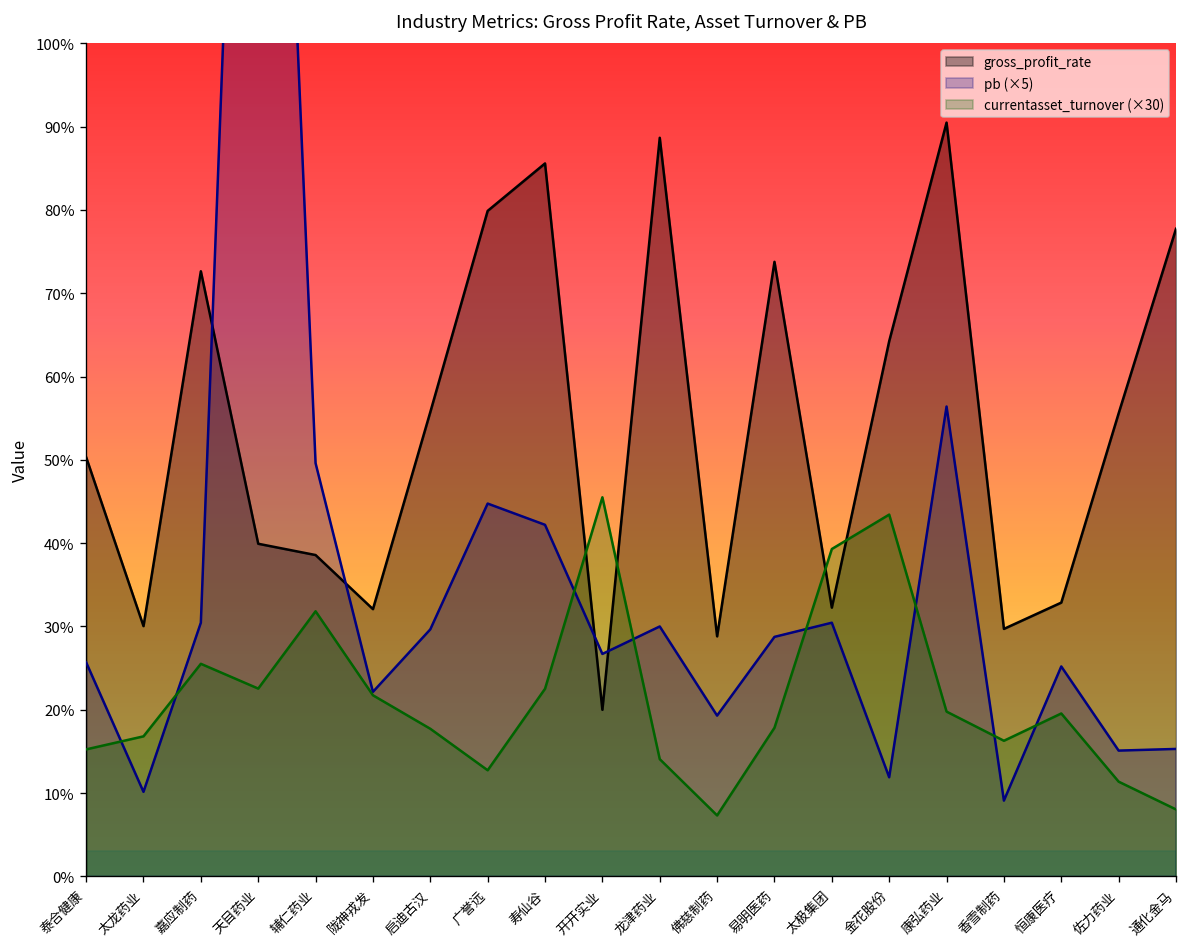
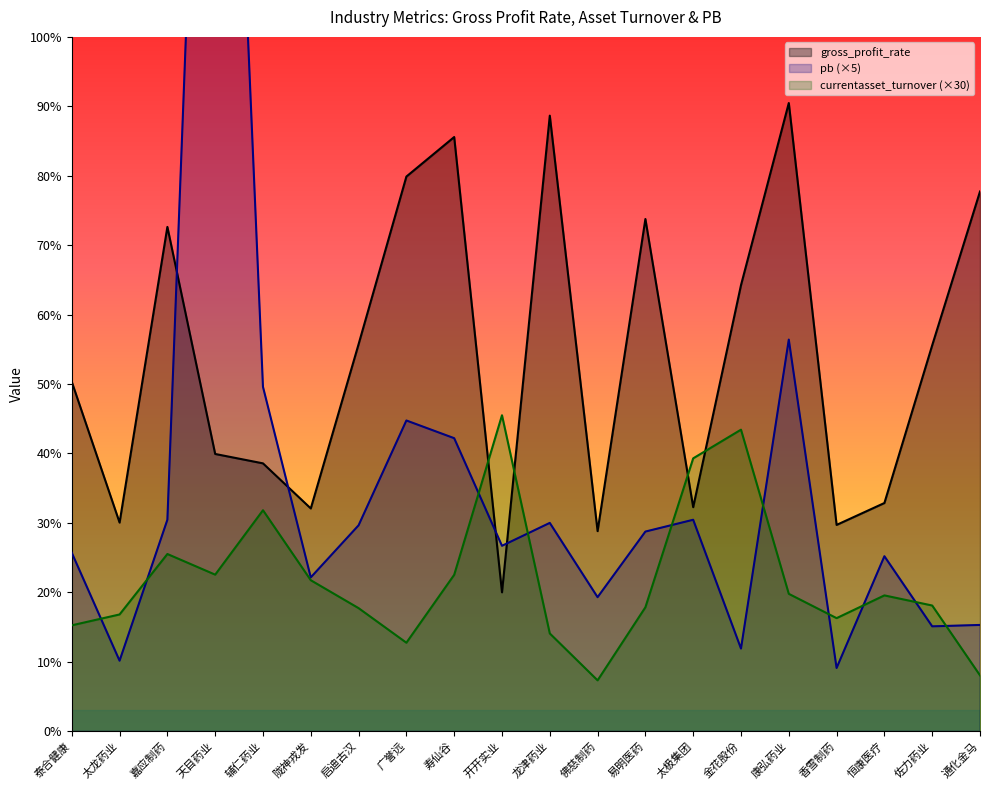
  {
    "gross_profit_rate": {
      "泰合健康": "50%",
      "太龙药业": "30%",
      "嘉应制药": "73%",
      "天目药业": "40%",
      "辅仁药业": "39%",
      "陇神戎发": "32%",
      "启迪古汉": "56%",
      "广誉远": "80%",
      "寿仙谷": "86%",
      "开开实业": "20%",
      "龙津药业": "89%",
      "佛慈制药": "29%",
      "易明医药": "74%",
      "太极集团": "32%",
      "金花股份": "64%",
      "康弘药业": "90%",
      "香雪制药": "30%",
      "恒康医疗": "33%",
      "佐力药业": "56%",
      "通化金马": "78%"
    },
    "pb (×5)": {
      "泰合健康": "26%",
      "太龙药业": "10%",
      "嘉应制药": "30%",
      "辅仁药业": "50%",
      "陇神戎发": "22%",
      "启迪古汉": "30%",
      "广誉远": "45%",
      "寿仙谷": "42%",
      "开开实业": "27%",
      "龙津药业": "30%",
      "佛慈制药": "19%",
      "易明医药": "29%",
      "太极集团": "30%",
      "金花股份": "12%",
      "康弘药业": "56%",
      "香雪制药": "9%",
      "恒康医疗": "25%",
      "佐力药业": "15%",
      "通化金马": "15%"
    },
    "currentasset_turnover (×30)": {
      "泰合健康": "15%",
      "太龙药业": "17%",
      "嘉应制药": "26%",
      "天目药业": "23%",
      "辅仁药业": "32%",
      "陇神戎发": "22%",
      "启迪古汉": "18%",
      "广誉远": "13%",
      "寿仙谷": "23%",
      "开开实业": "46%",
      "龙津药业": "14%",
      "佛慈制药": "7%",
      "易明医药": "18%",
      "太极集团": "39%",
      "金花股份": "43%",
      "康弘药业": "20%",
      "香雪制药": "16%",
      "恒康医疗": "20%",
-     "佐力药业": "11%",
+     "佐力药业": "18%",
      "通化金马": "8%"
    }
  }
